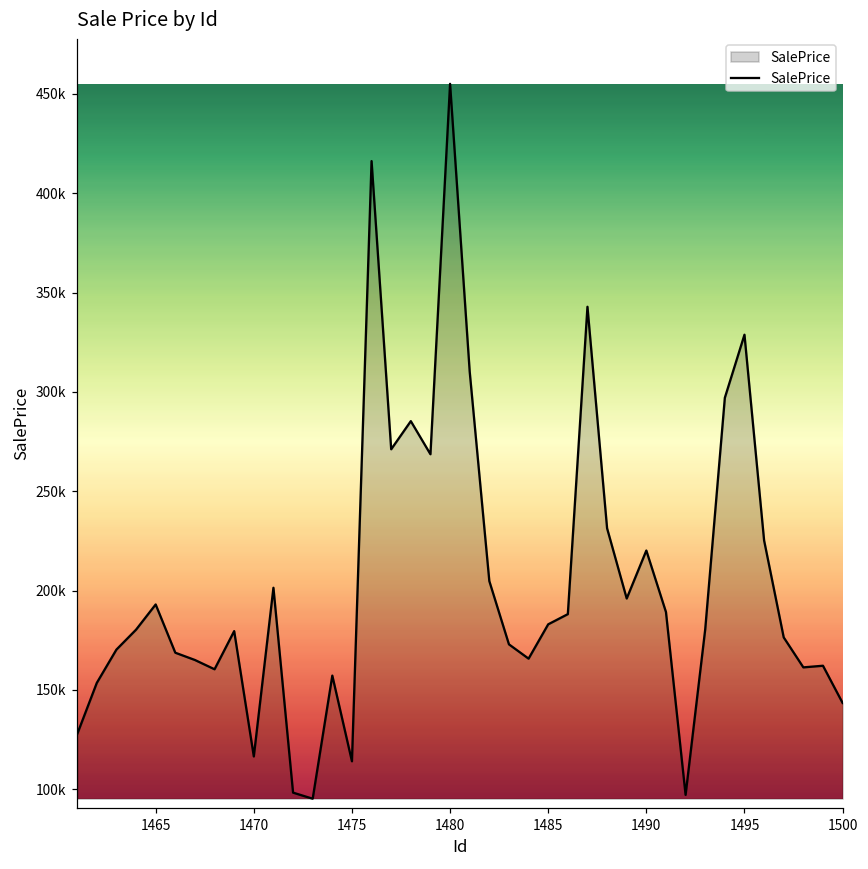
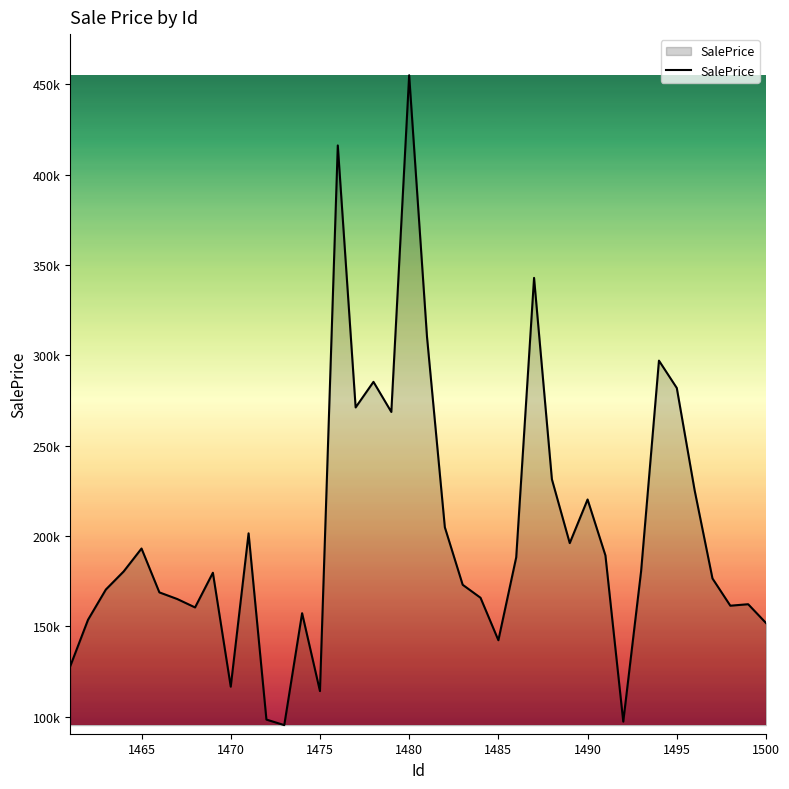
  {
    "1465": 193000,
    "1470": 117000,
    "1475": 114000,
    "1480": 455000,
-   "1485": 183000,
+   "1485": 142000,
    "1490": 220000,
-   "1495": 329000,
-   "1500": 143000
+   "1495": 282000,
+   "1500": 152000
  }
